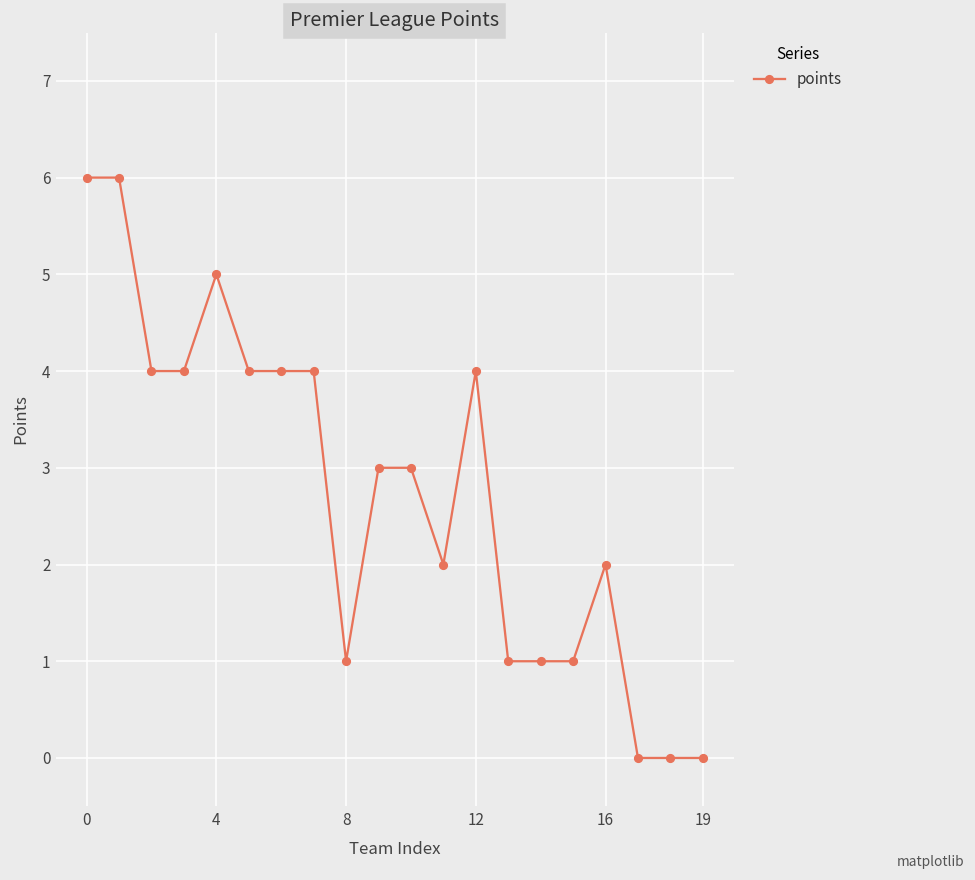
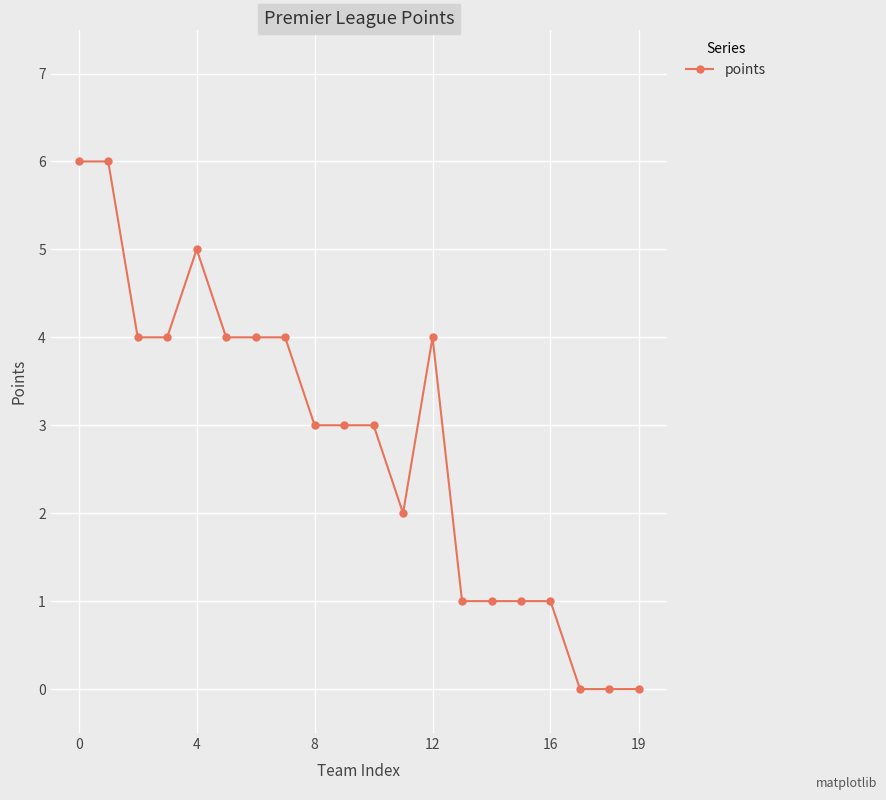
  {
    "0": 6,
    "4": 5,
-   "8": 1,
+   "8": 3,
    "12": 4,
-   "16": 2,
+   "16": 1,
    "19": 0
  }
